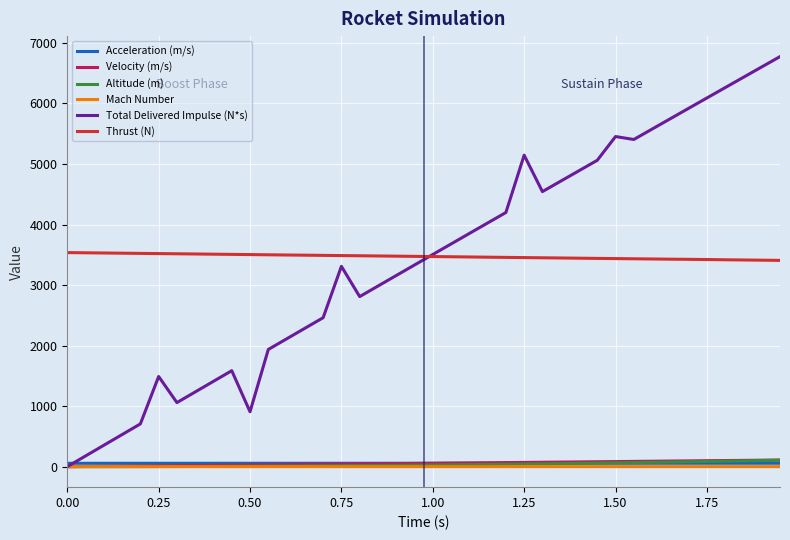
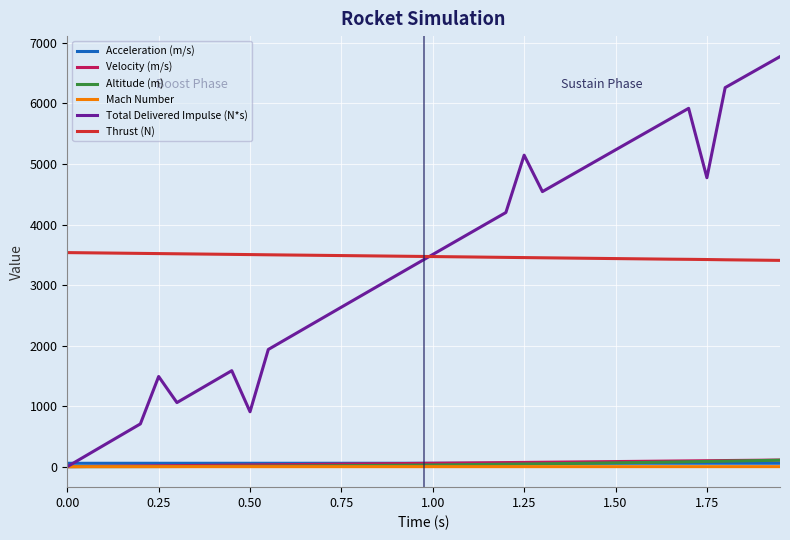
  {
    "Acceleration (m/s)": {
      "0.00": 100
    },
    "Mach Number": {
      "1.25": 0,
      "1.50": 0,
      "1.75": 0
    },
    "Total Delivered Impulse (N*s)": {
      "0.25": 1500,
      "0.50": 900,
-     "0.75": 3300,
+     "0.75": 2600,
      "1.25": 5100,
-     "1.50": 5500,
-     "1.75": 6100
+     "1.50": 5200,
+     "1.75": 4800
    }
  }
